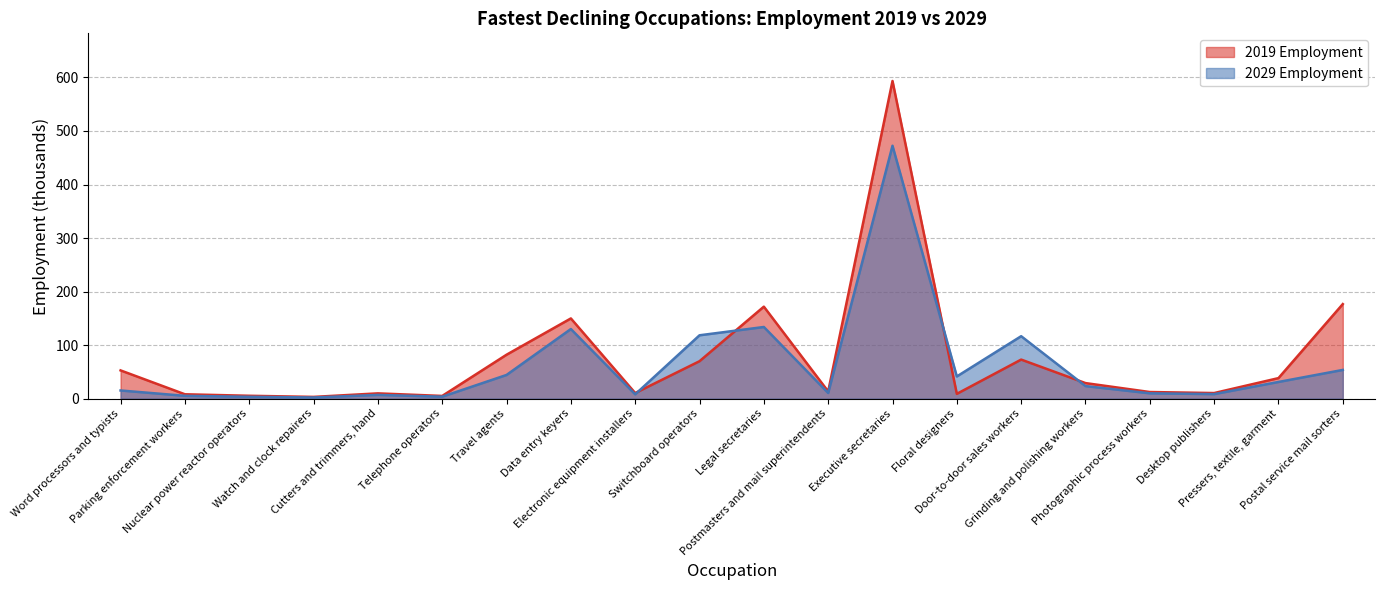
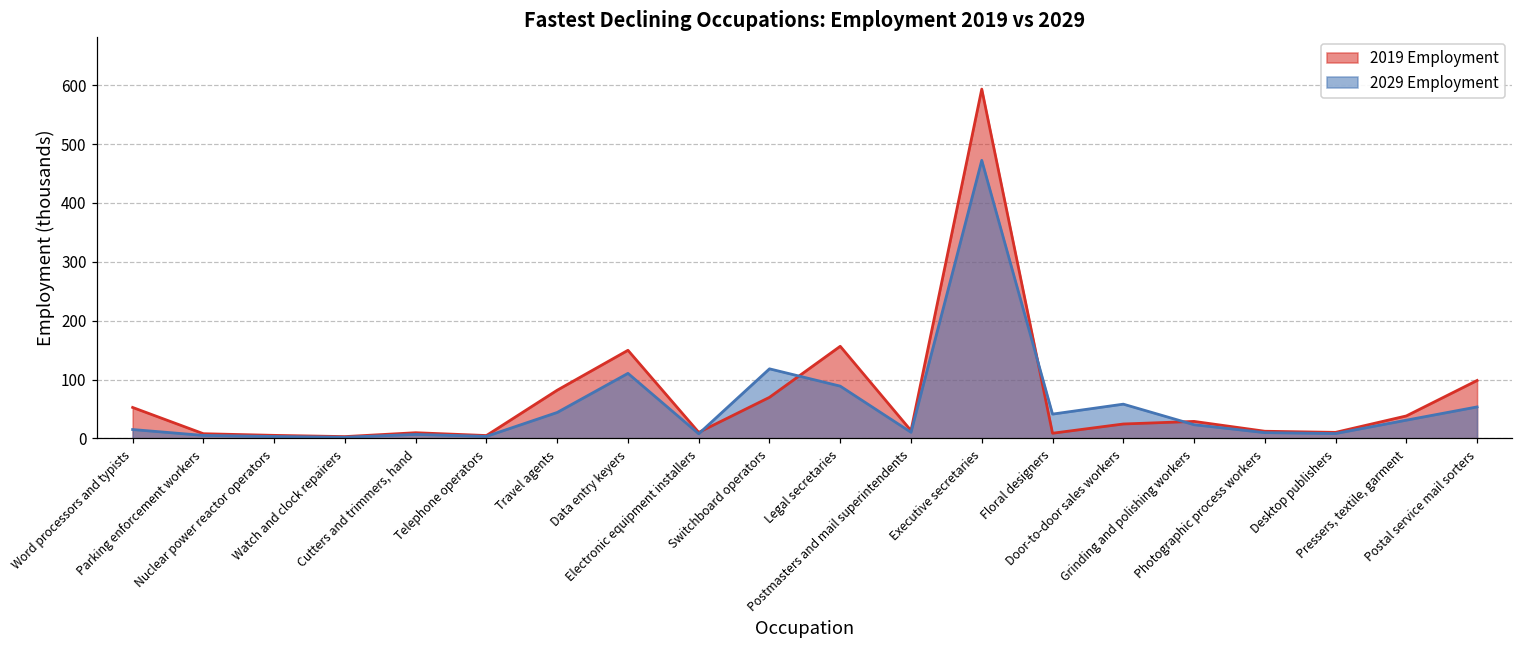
  {
    "2019 Employment": {
      "Word processors and typists": 50,
      "Travel agents": 80,
      "Data entry keyers": 150,
      "Switchboard operators": 70,
-     "Legal secretaries": 170,
+     "Legal secretaries": 160,
      "Executive secretaries": 590,
      "Floral designers": 10,
-     "Door-to-door sales workers": 70,
+     "Door-to-door sales workers": 20,
      "Grinding and polishing workers": 30,
      "Pressers, textile, garment": 40,
-     "Postal service mail sorters": 180
+     "Postal service mail sorters": 100
    },
    "2029 Employment": {
      "Word processors and typists": 20,
      "Travel agents": 40,
-     "Data entry keyers": 130,
+     "Data entry keyers": 110,
      "Switchboard operators": 120,
-     "Legal secretaries": 130,
+     "Legal secretaries": 90,
      "Executive secretaries": 470,
      "Floral designers": 40,
-     "Door-to-door sales workers": 120,
+     "Door-to-door sales workers": 60,
      "Grinding and polishing workers": 20,
      "Pressers, textile, garment": 30,
      "Postal service mail sorters": 50
    }
  }
